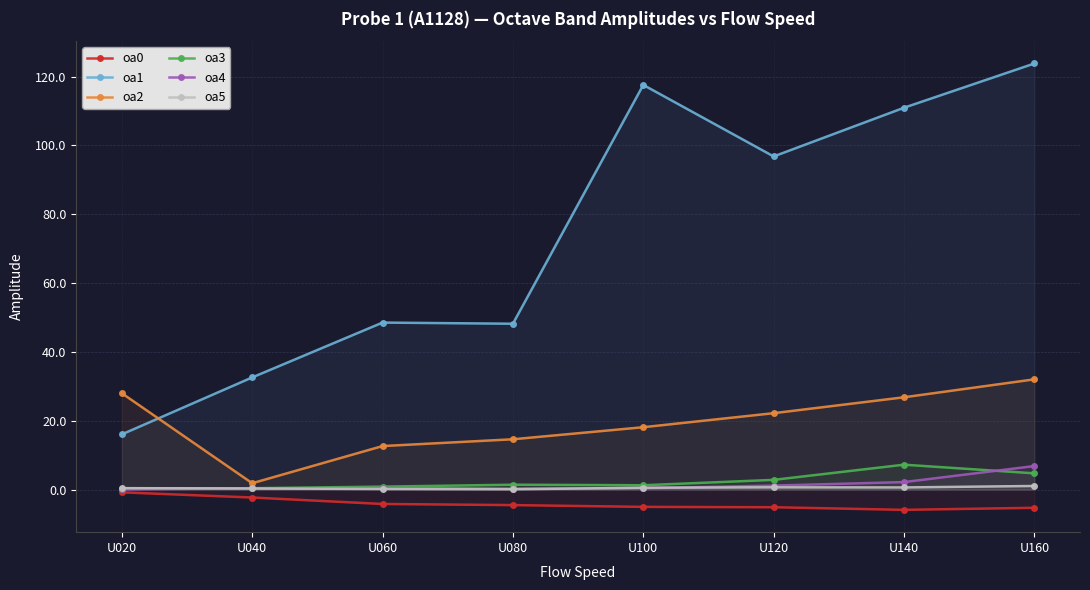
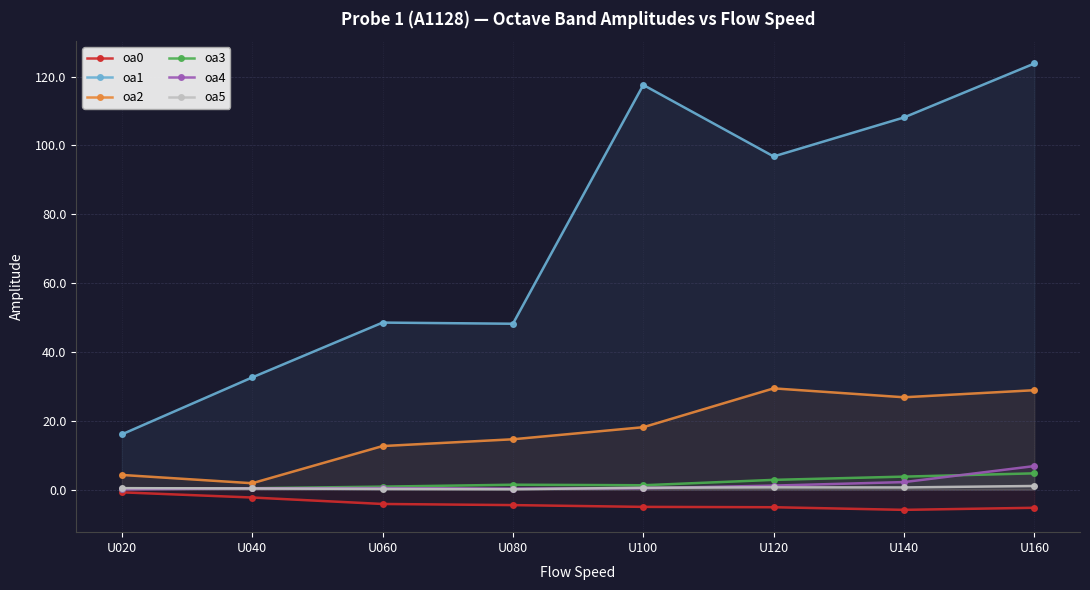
  {
    "oa1": {
      "U020": 16,
      "U040": 33,
      "U060": 49,
      "U080": 48,
      "U100": 118,
      "U120": 97,
-     "U140": 111,
+     "U140": 108,
      "U160": 124
    },
    "oa2": {
-     "U020": 28,
+     "U020": 4,
      "U040": 2,
      "U060": 13,
      "U080": 15,
      "U100": 18,
-     "U120": 22,
+     "U120": 29,
      "U140": 27,
-     "U160": 32
+     "U160": 29
    },
    "oa3": {
      "U080": 1,
      "U120": 3,
-     "U140": 7,
+     "U140": 4,
      "U160": 5
    },
    "oa4": {
      "U140": 2,
      "U160": 7
    },
    "oa5": {
      "U160": 1
    }
  }
